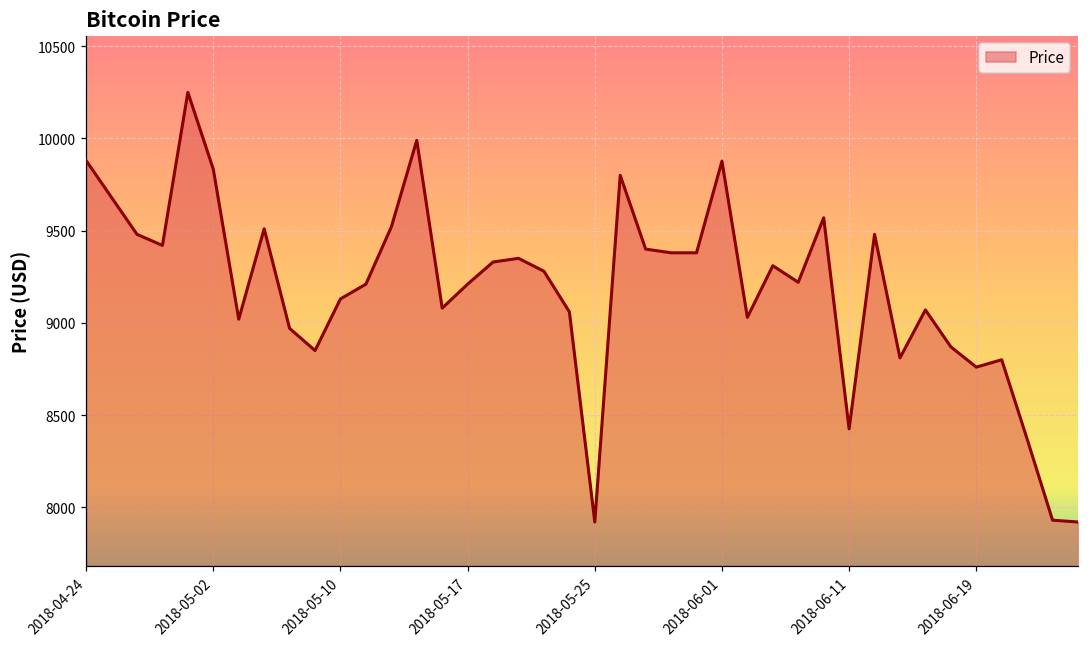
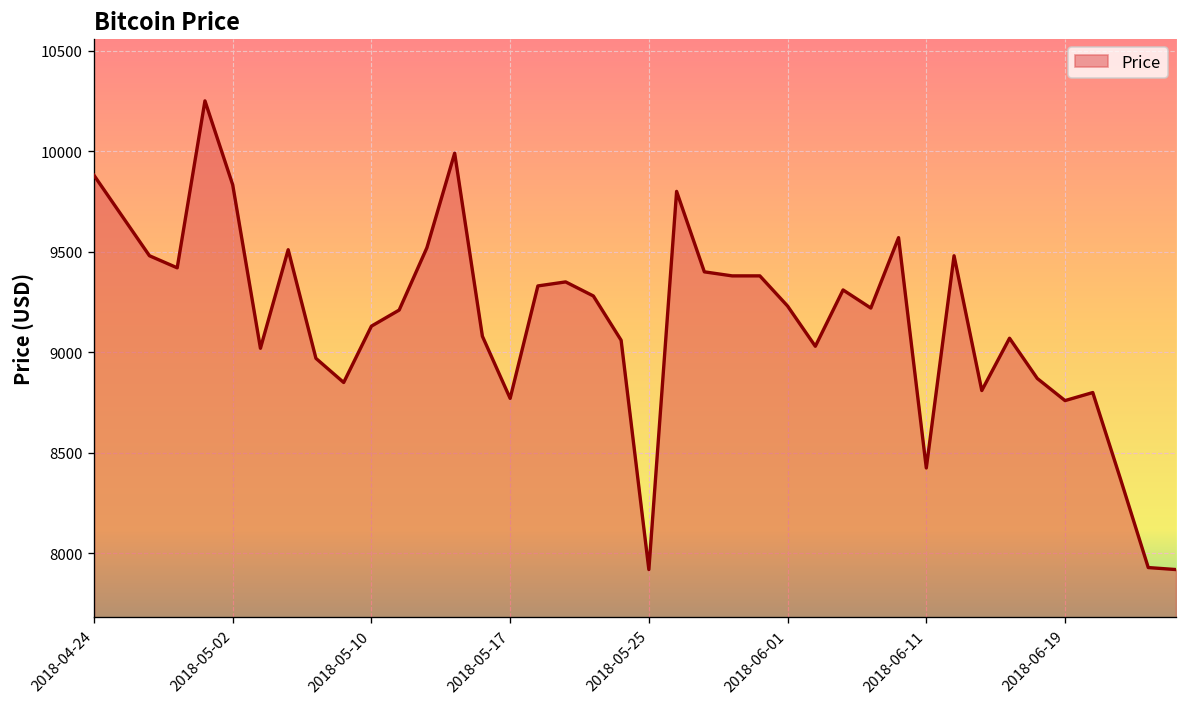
  {
    "2018-04-24": 9880,
    "2018-05-02": 9830,
    "2018-05-10": 9130,
-   "2018-05-17": 9210,
+   "2018-05-17": 8770,
    "2018-05-25": 7920,
-   "2018-06-01": 9880,
+   "2018-06-01": 9230,
    "2018-06-11": 8430,
    "2018-06-19": 8760
  }
